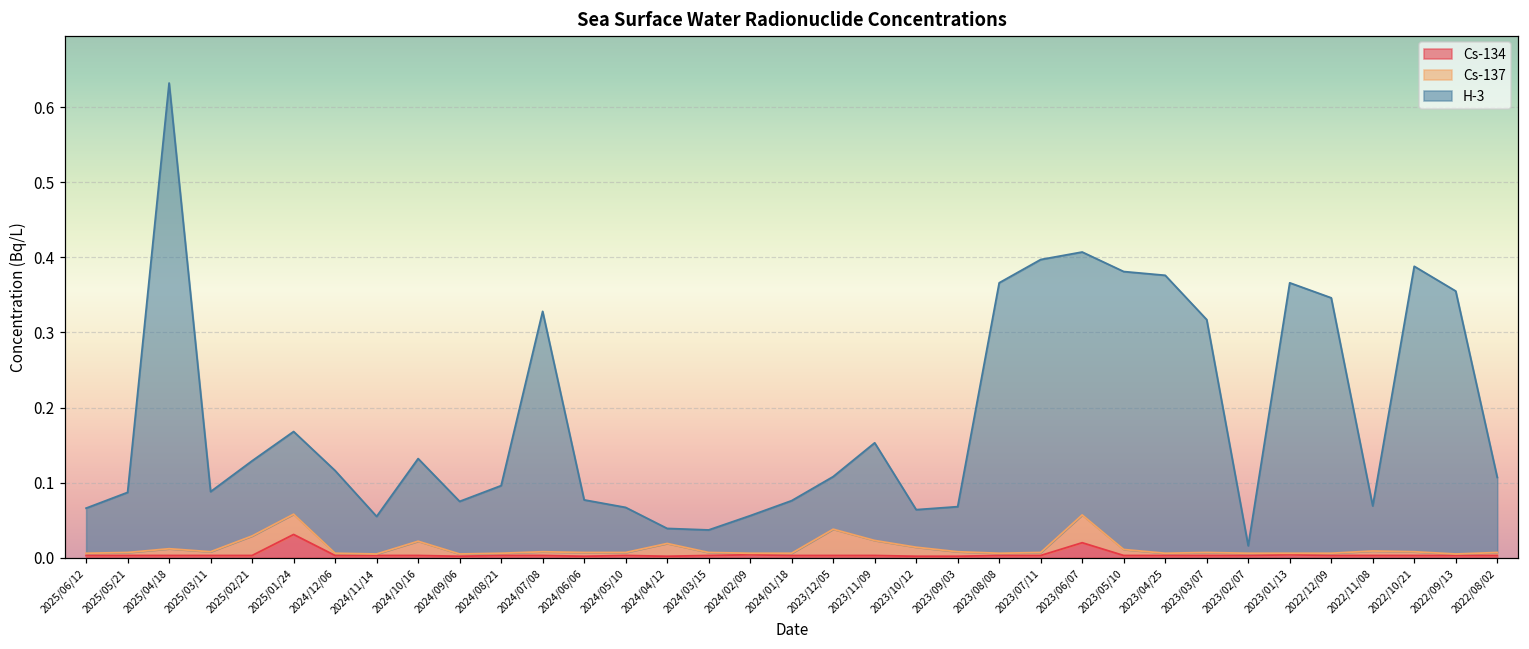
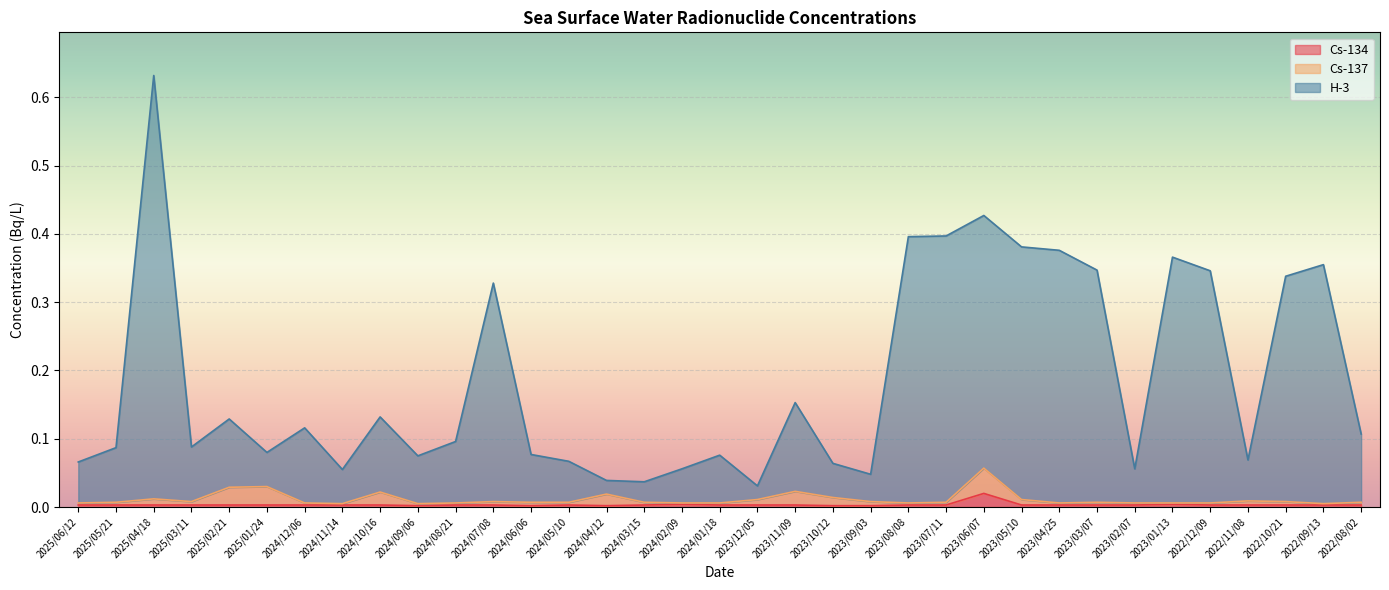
  {
    "Cs-134": {
      "2025/05/21": 0.00,
      "2025/04/18": 0.00,
      "2025/03/11": 0.00,
      "2025/02/21": 0.00,
-     "2025/01/24": 0.03,
+     "2025/01/24": 0.00,
      "2024/10/16": 0.00,
      "2024/07/08": 0.00,
      "2024/06/06": 0.00,
      "2024/05/10": 0.00,
      "2024/04/12": 0.00,
      "2024/03/15": 0.00,
      "2023/12/05": 0.00,
      "2023/11/09": 0.00,
      "2023/10/12": 0.00,
      "2023/09/03": 0.00,
      "2023/07/11": 0.00,
      "2023/06/07": 0.02,
      "2023/05/10": 0.00,
      "2023/03/07": 0.00,
      "2022/11/08": 0.00,
      "2022/10/21": 0.00,
      "2022/08/02": 0.00
    },
    "Cs-137": {
      "2025/05/21": 0.00,
      "2025/04/18": 0.01,
      "2025/03/11": 0.01,
      "2025/02/21": 0.03,
      "2025/01/24": 0.03,
      "2024/10/16": 0.02,
      "2024/07/08": 0.01,
      "2024/06/06": 0.01,
      "2024/05/10": 0.00,
      "2024/04/12": 0.02,
      "2024/03/15": 0.00,
-     "2023/12/05": 0.04,
+     "2023/12/05": 0.01,
      "2023/11/09": 0.02,
      "2023/10/12": 0.01,
      "2023/09/03": 0.01,
      "2023/07/11": 0.00,
      "2023/06/07": 0.04,
      "2023/05/10": 0.01,
      "2023/03/07": 0.00,
      "2022/11/08": 0.01,
      "2022/10/21": 0.01,
      "2022/08/02": 0.00
    },
    "H-3": {
      "2025/06/12": 0.06,
      "2025/05/21": 0.08,
      "2025/04/18": 0.62,
      "2025/03/11": 0.08,
      "2025/02/21": 0.10,
-     "2025/01/24": 0.11,
+     "2025/01/24": 0.05,
      "2024/12/06": 0.11,
      "2024/11/14": 0.05,
      "2024/10/16": 0.11,
      "2024/09/06": 0.07,
      "2024/08/21": 0.09,
      "2024/07/08": 0.32,
      "2024/06/06": 0.07,
      "2024/05/10": 0.06,
      "2024/04/12": 0.02,
      "2024/03/15": 0.03,
      "2024/02/09": 0.05,
      "2024/01/18": 0.07,
-     "2023/12/05": 0.07,
+     "2023/12/05": 0.02,
      "2023/11/09": 0.13,
      "2023/10/12": 0.05,
-     "2023/09/03": 0.06,
-     "2023/08/08": 0.36,
+     "2023/09/03": 0.04,
+     "2023/08/08": 0.39,
      "2023/07/11": 0.39,
-     "2023/06/07": 0.35,
+     "2023/06/07": 0.37,
      "2023/05/10": 0.37,
      "2023/04/25": 0.37,
-     "2023/03/07": 0.31,
-     "2023/02/07": 0.01,
+     "2023/03/07": 0.34,
+     "2023/02/07": 0.05,
      "2023/01/13": 0.36,
      "2022/12/09": 0.34,
      "2022/11/08": 0.06,
-     "2022/10/21": 0.38,
+     "2022/10/21": 0.33,
      "2022/09/13": 0.35,
      "2022/08/02": 0.10
    }
  }
